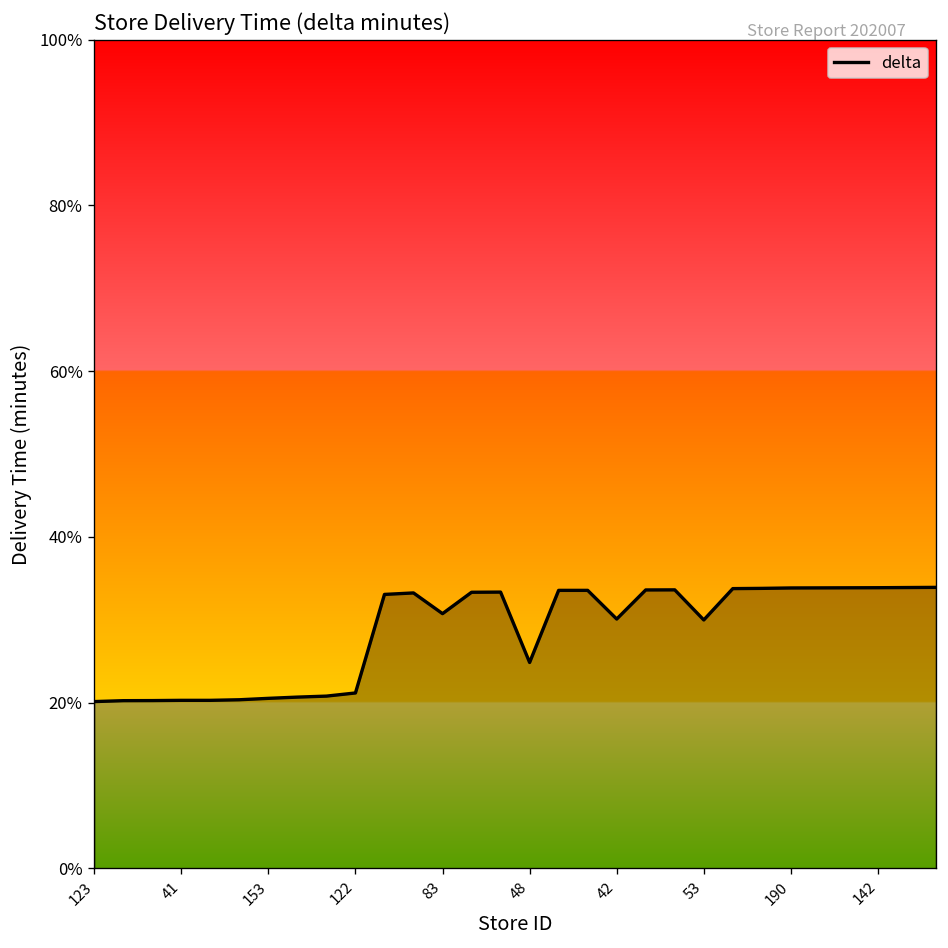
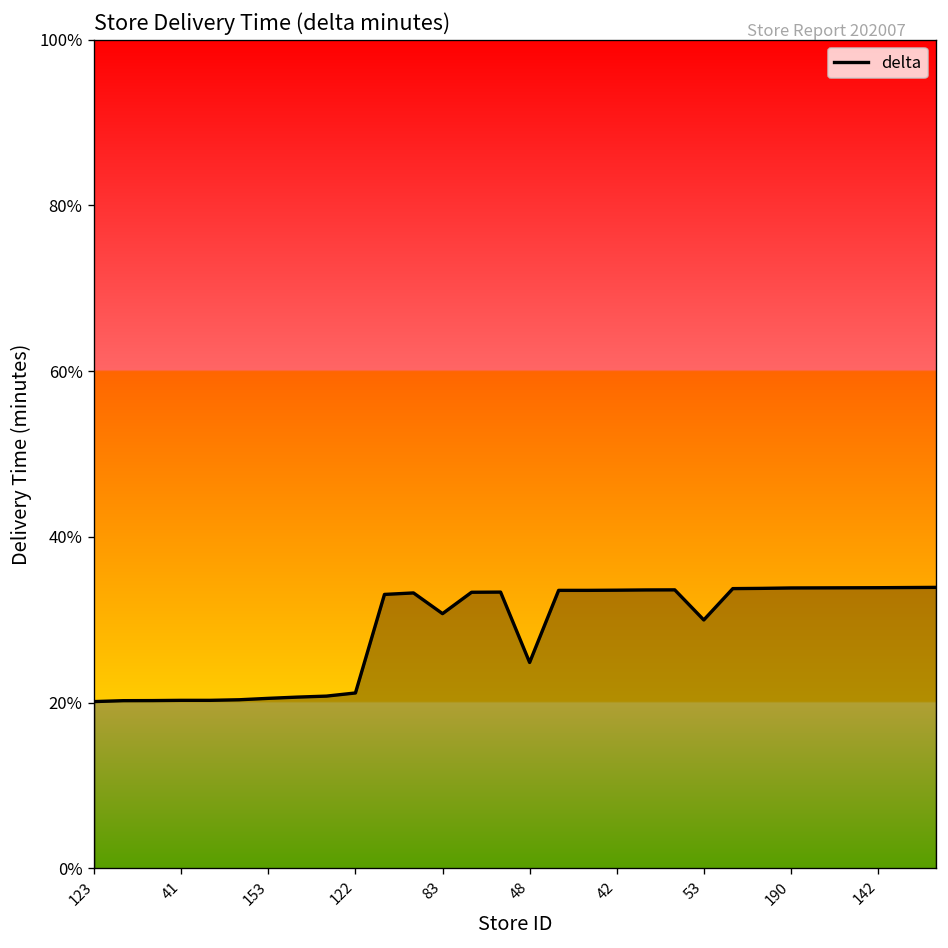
  {
    "123": "20%",
    "41": "20%",
    "153": "21%",
    "122": "21%",
    "83": "31%",
    "48": "25%",
-   "42": "30%",
+   "42": "34%",
    "53": "30%",
    "190": "34%",
    "142": "34%"
  }
